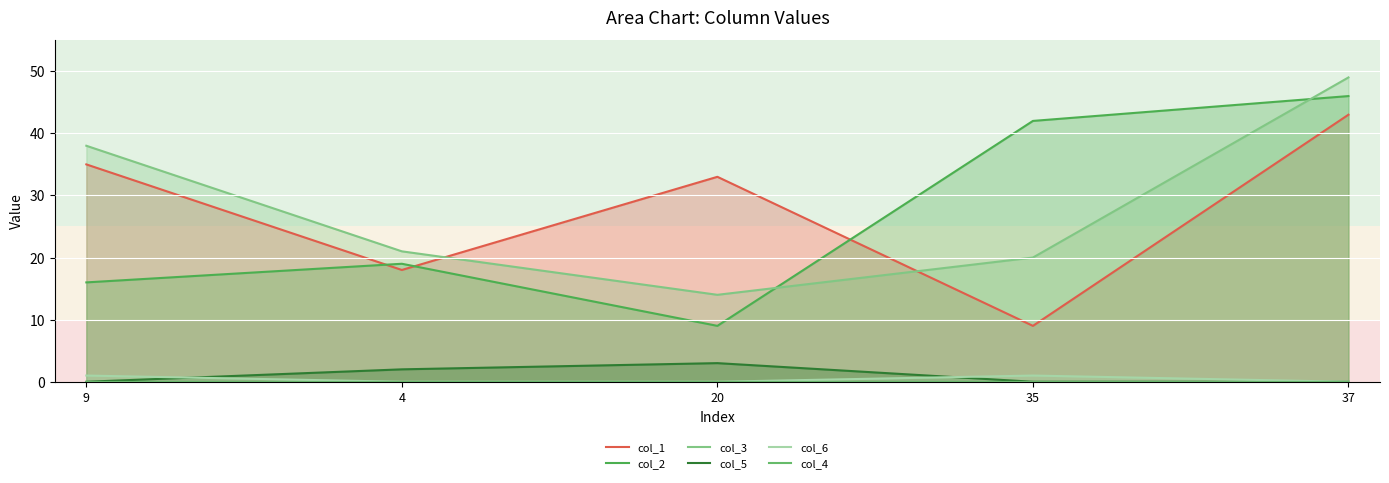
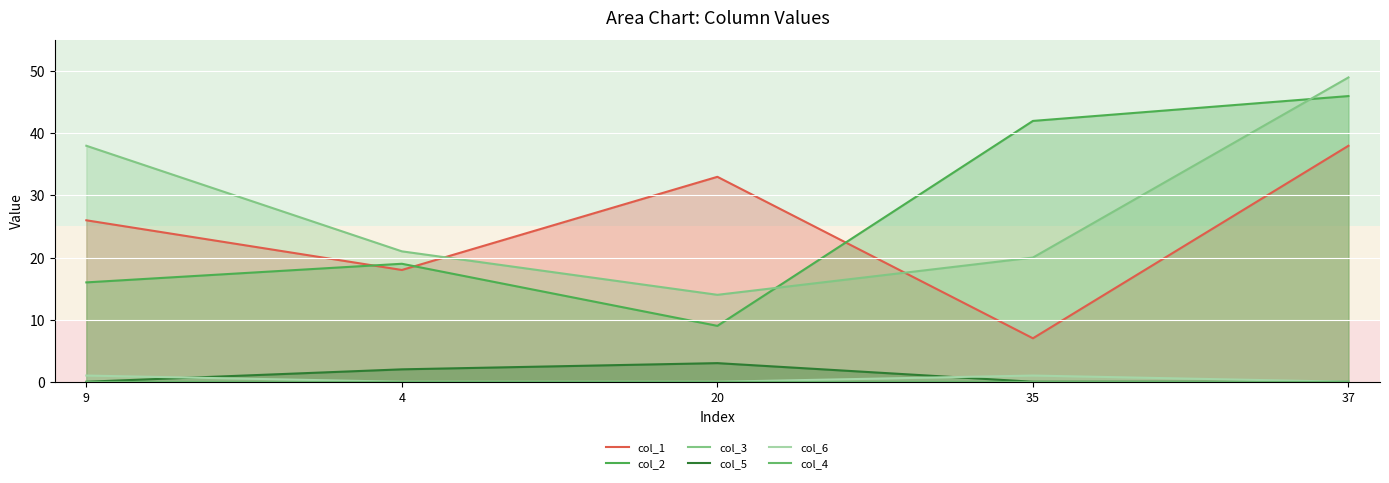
  {
    "col_1": {
-     "9": 35,
+     "9": 26,
      "4": 18,
      "20": 33,
-     "35": 9,
-     "37": 43
+     "35": 7,
+     "37": 38
    },
    "col_5": {
      "4": 2,
      "20": 3
    }
  }
